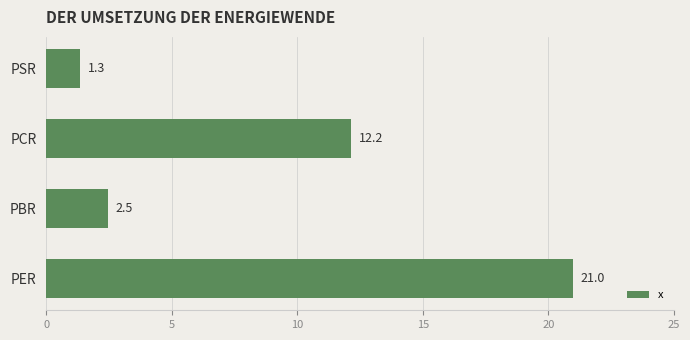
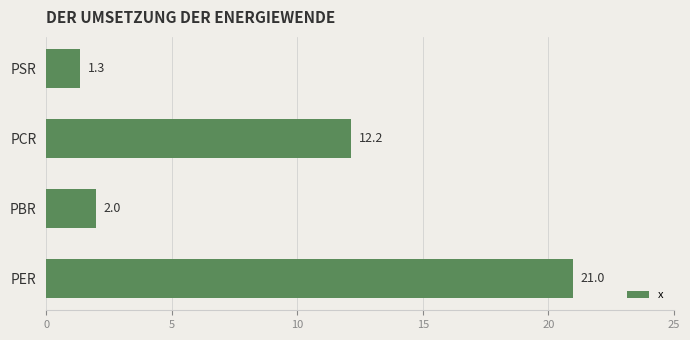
  {
    "PSR": 1.3,
    "PCR": 12.2,
-   "PBR": 2.5,
+   "PBR": 2.0,
    "PER": 21.0
  }
